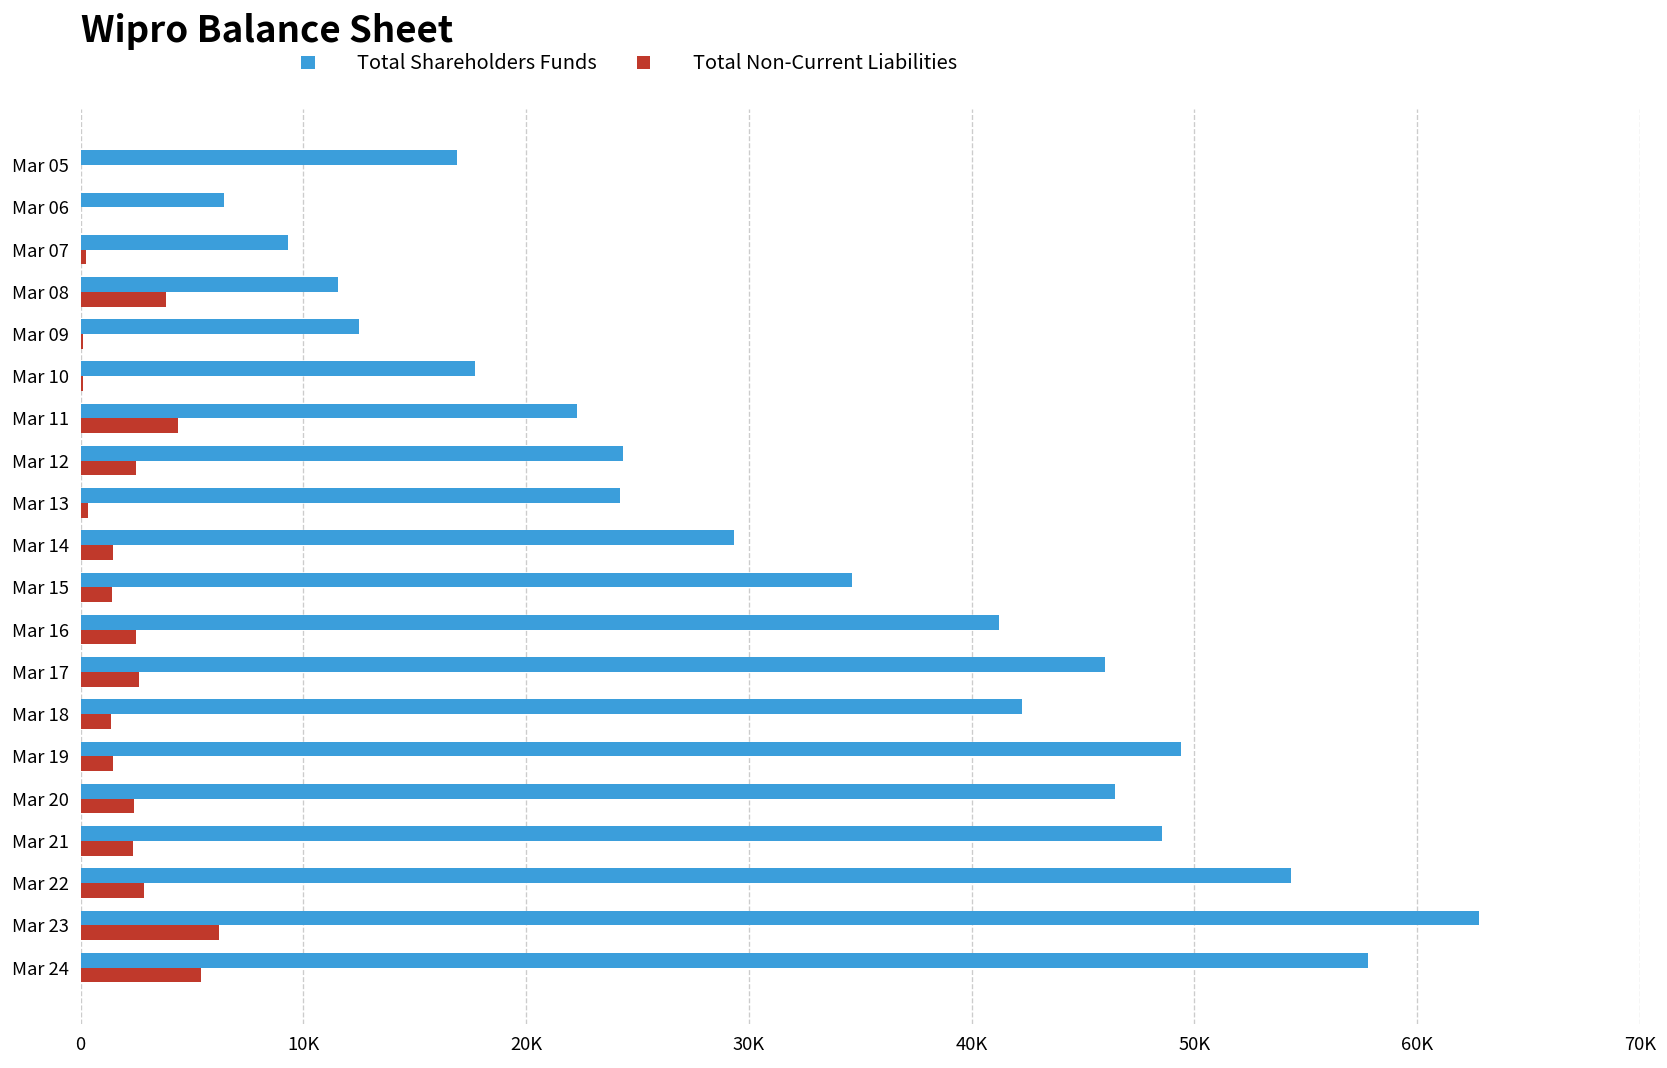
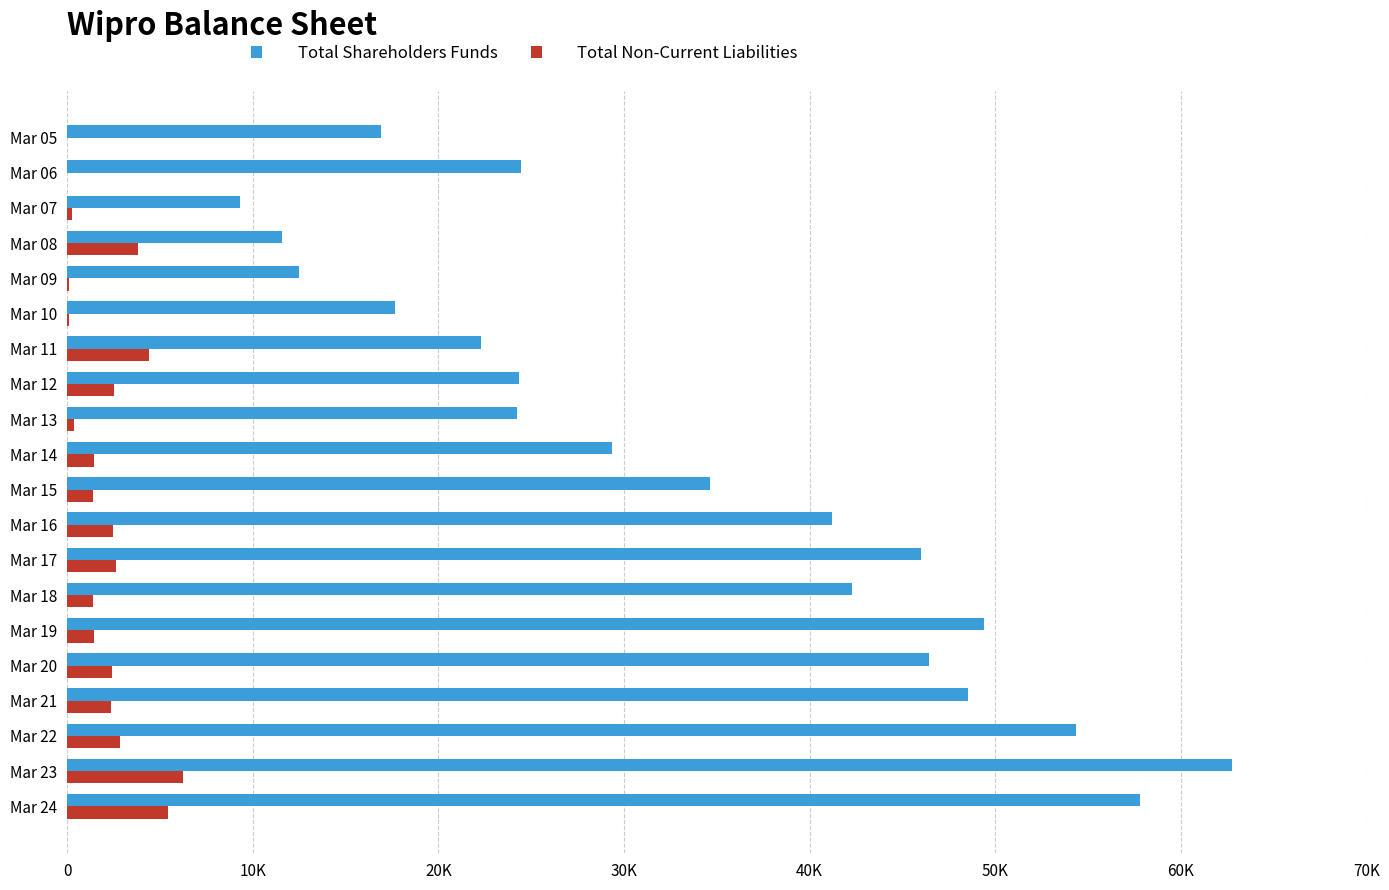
  {
    "Total Shareholders Funds": {
      "Mar 05": 16900,
-     "Mar 06": 6400,
+     "Mar 06": 24400,
      "Mar 07": 9300,
      "Mar 08": 11600,
      "Mar 09": 12500,
      "Mar 10": 17700,
      "Mar 11": 22300,
      "Mar 12": 24400,
      "Mar 13": 24200,
      "Mar 14": 29400,
      "Mar 15": 34600,
      "Mar 16": 41200,
      "Mar 17": 46000,
      "Mar 18": 42300,
      "Mar 19": 49400,
      "Mar 20": 46500,
      "Mar 21": 48500,
      "Mar 22": 54400,
      "Mar 23": 62800,
      "Mar 24": 57800
    },
    "Total Non-Current Liabilities": {
      "Mar 07": 200,
      "Mar 08": 3800,
      "Mar 11": 4400,
      "Mar 12": 2500,
      "Mar 13": 400,
      "Mar 14": 1500,
      "Mar 15": 1400,
      "Mar 16": 2500,
      "Mar 17": 2600,
      "Mar 18": 1400,
      "Mar 19": 1500,
      "Mar 20": 2400,
      "Mar 21": 2400,
      "Mar 22": 2900,
      "Mar 23": 6200,
      "Mar 24": 5400
    }
  }
